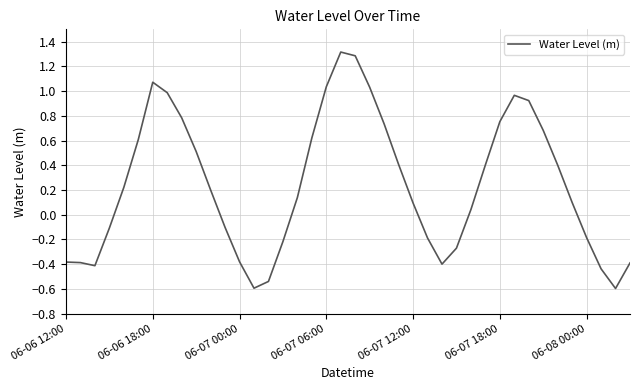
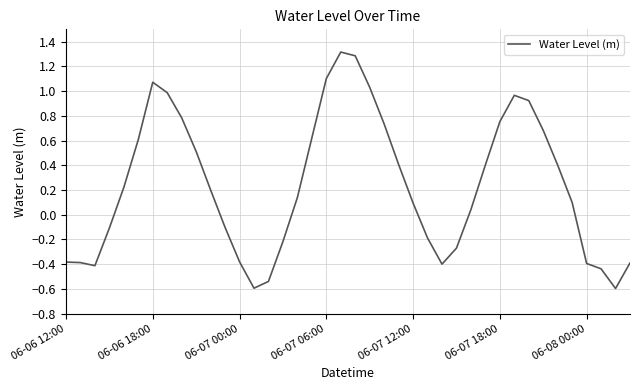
  {
    "06-06 12:00": -0.38,
    "06-06 18:00": 1.07,
    "06-07 00:00": -0.38,
-   "06-07 06:00": 1.04,
+   "06-07 06:00": 1.10,
    "06-07 12:00": 0.09,
    "06-07 18:00": 0.75,
-   "06-08 00:00": -0.19
+   "06-08 00:00": -0.39
  }
